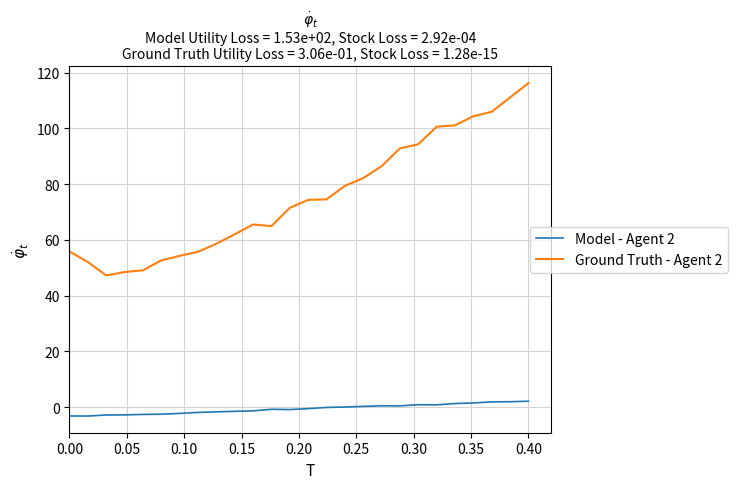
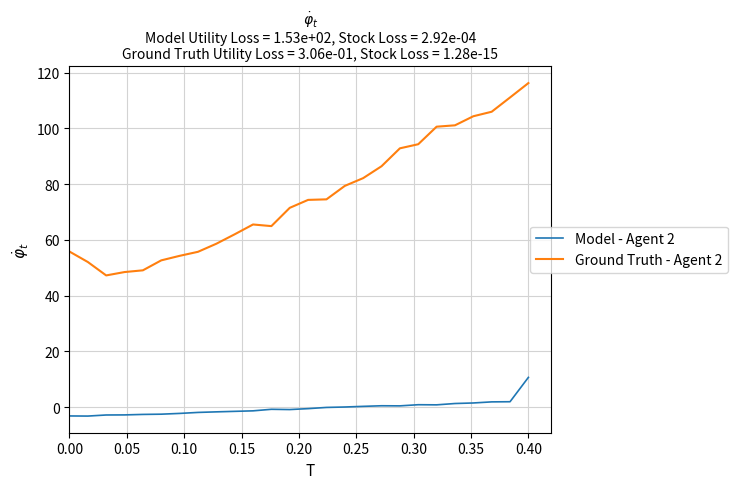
  {
    "Model - Agent 2": {
      "0.00": -3,
-     "0.40": 2
+     "0.40": 11
    },
    "Ground Truth - Agent 2": {
      "0.00": 56,
      "0.40": 116
    }
  }
